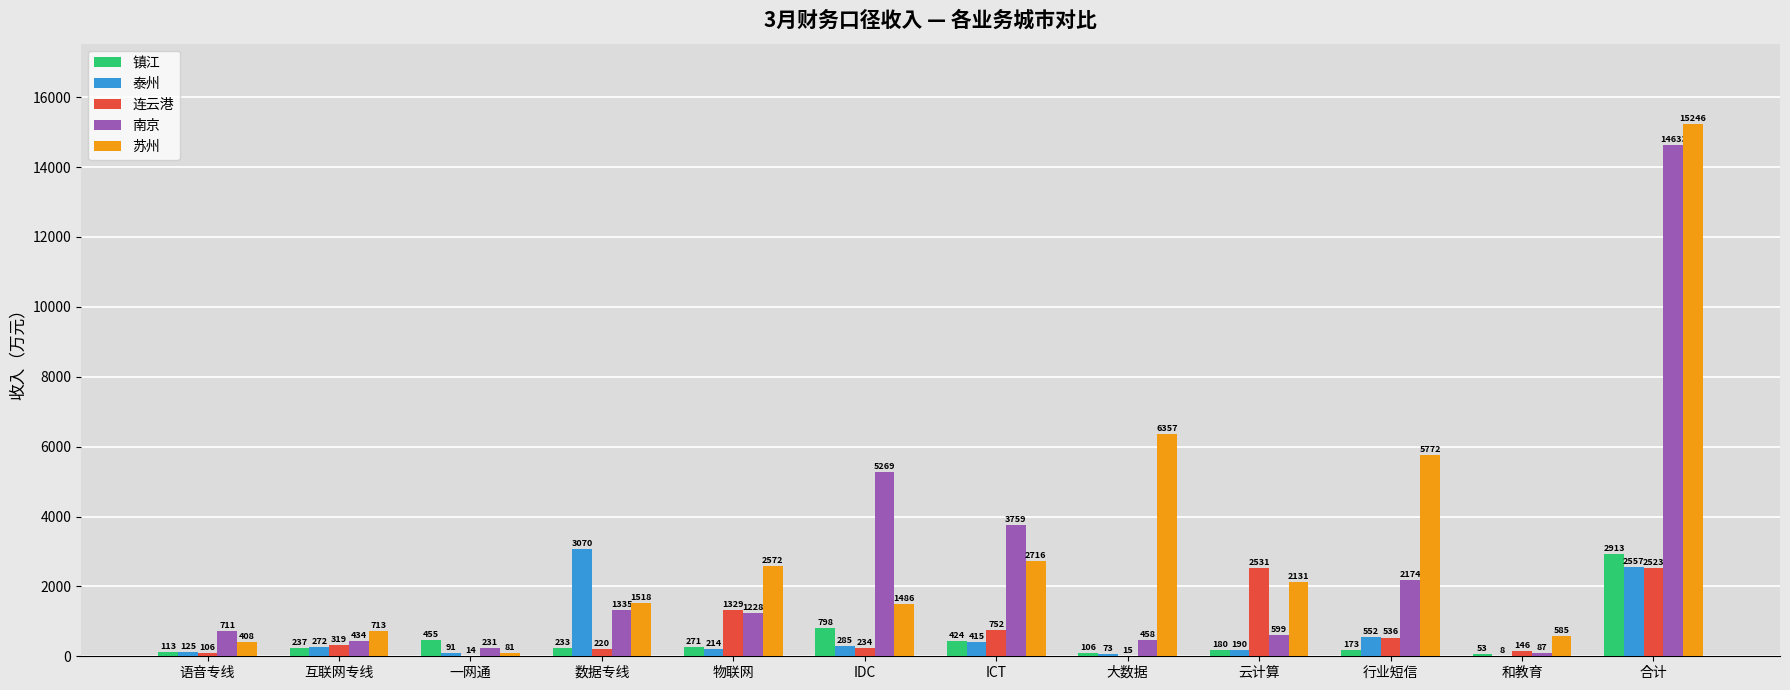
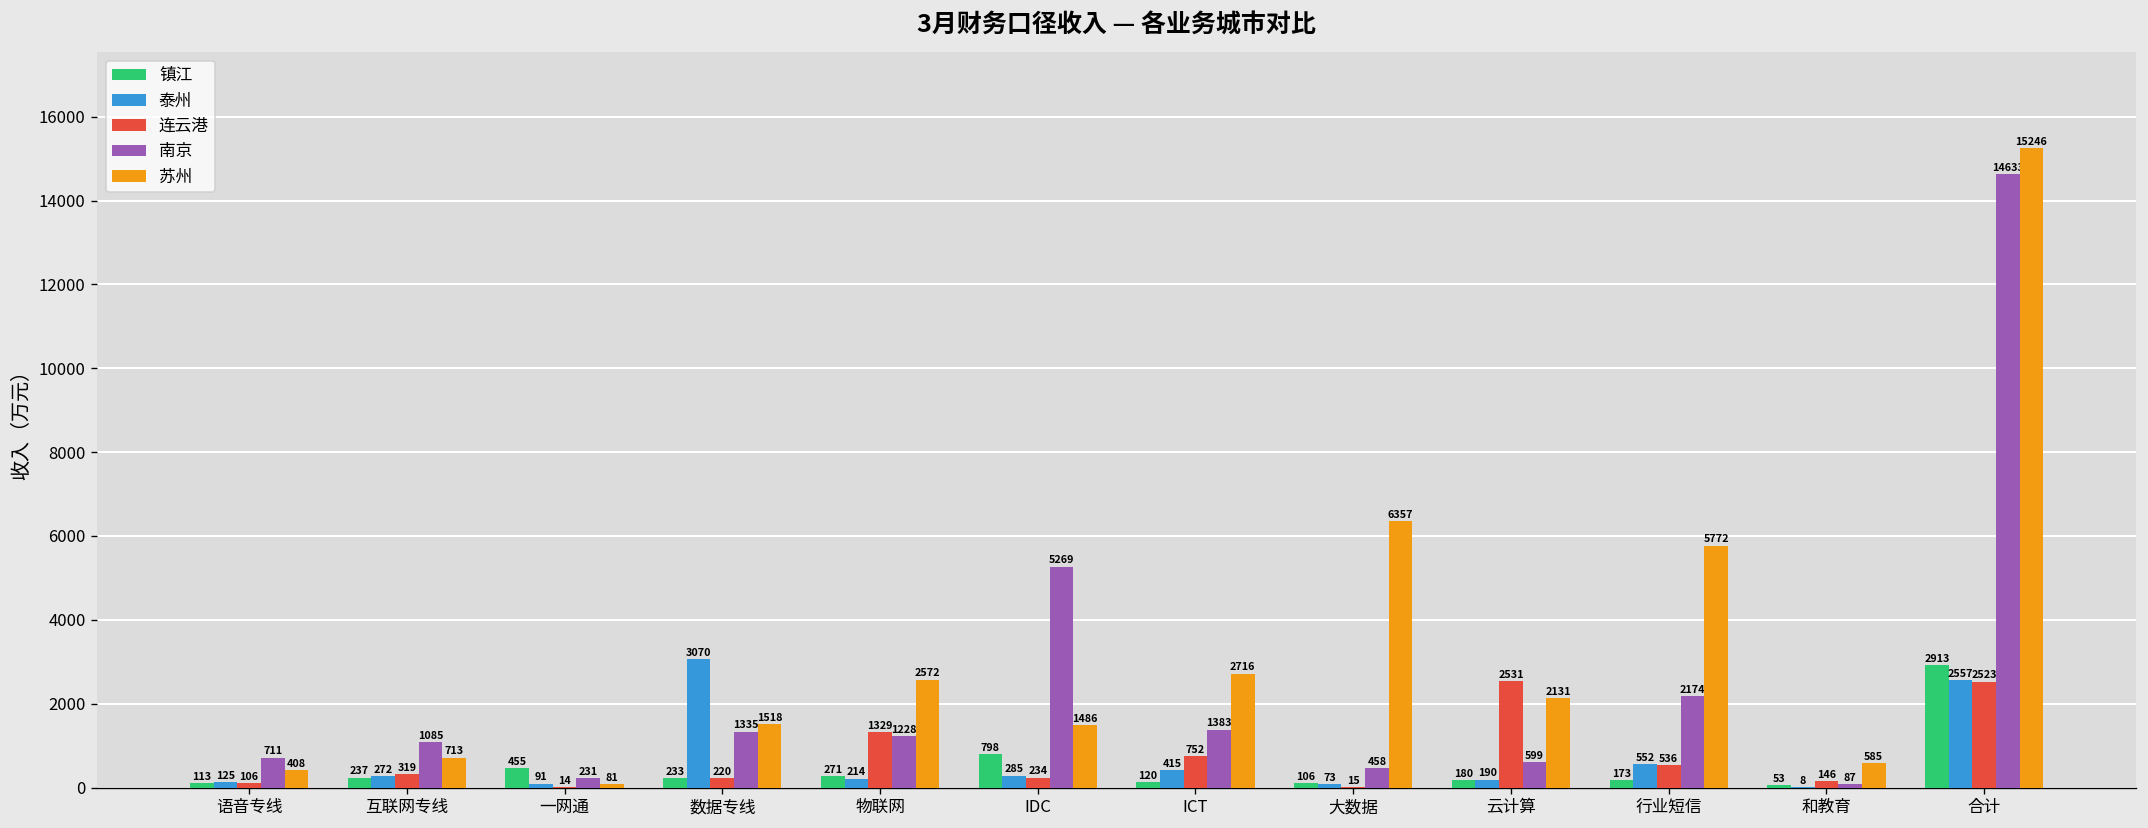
  {
    "镇江": {
      "语音专线": 113,
      "互联网专线": 237,
      "一网通": 455,
      "数据专线": 233,
      "物联网": 271,
      "IDC": 798,
-     "ICT": 424,
+     "ICT": 120,
      "大数据": 106,
      "云计算": 180,
      "行业短信": 173,
      "和教育": 53,
      "合计": 2913
    },
    "泰州": {
      "语音专线": 125,
      "互联网专线": 272,
      "一网通": 91,
      "数据专线": 3070,
      "物联网": 214,
      "IDC": 285,
      "ICT": 415,
      "大数据": 73,
      "云计算": 190,
      "行业短信": 552,
      "和教育": 8,
      "合计": 2557
    },
    "连云港": {
      "语音专线": 106,
      "互联网专线": 319,
      "一网通": 14,
      "数据专线": 220,
      "物联网": 1329,
      "IDC": 234,
      "ICT": 752,
      "大数据": 15,
      "云计算": 2531,
      "行业短信": 536,
      "和教育": 146,
      "合计": 2523
    },
    "南京": {
      "语音专线": 711,
-     "互联网专线": 434,
+     "互联网专线": 1085,
      "一网通": 231,
      "数据专线": 1335,
      "物联网": 1228,
      "IDC": 5269,
-     "ICT": 3759,
+     "ICT": 1383,
      "大数据": 458,
      "云计算": 599,
      "行业短信": 2174,
      "和教育": 87,
      "合计": 14633
    },
    "苏州": {
      "语音专线": 408,
      "互联网专线": 713,
      "一网通": 81,
      "数据专线": 1518,
      "物联网": 2572,
      "IDC": 1486,
      "ICT": 2716,
      "大数据": 6357,
      "云计算": 2131,
      "行业短信": 5772,
      "和教育": 585,
      "合计": 15246
    }
  }
